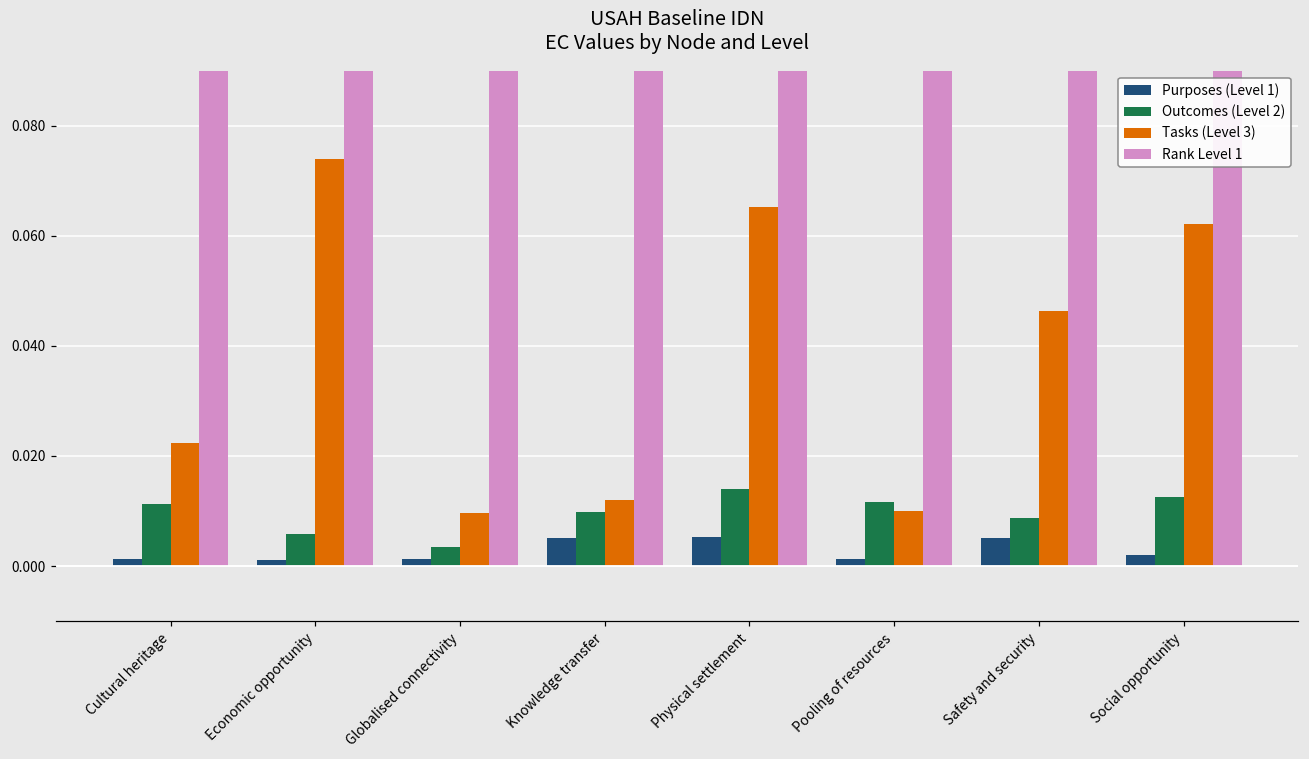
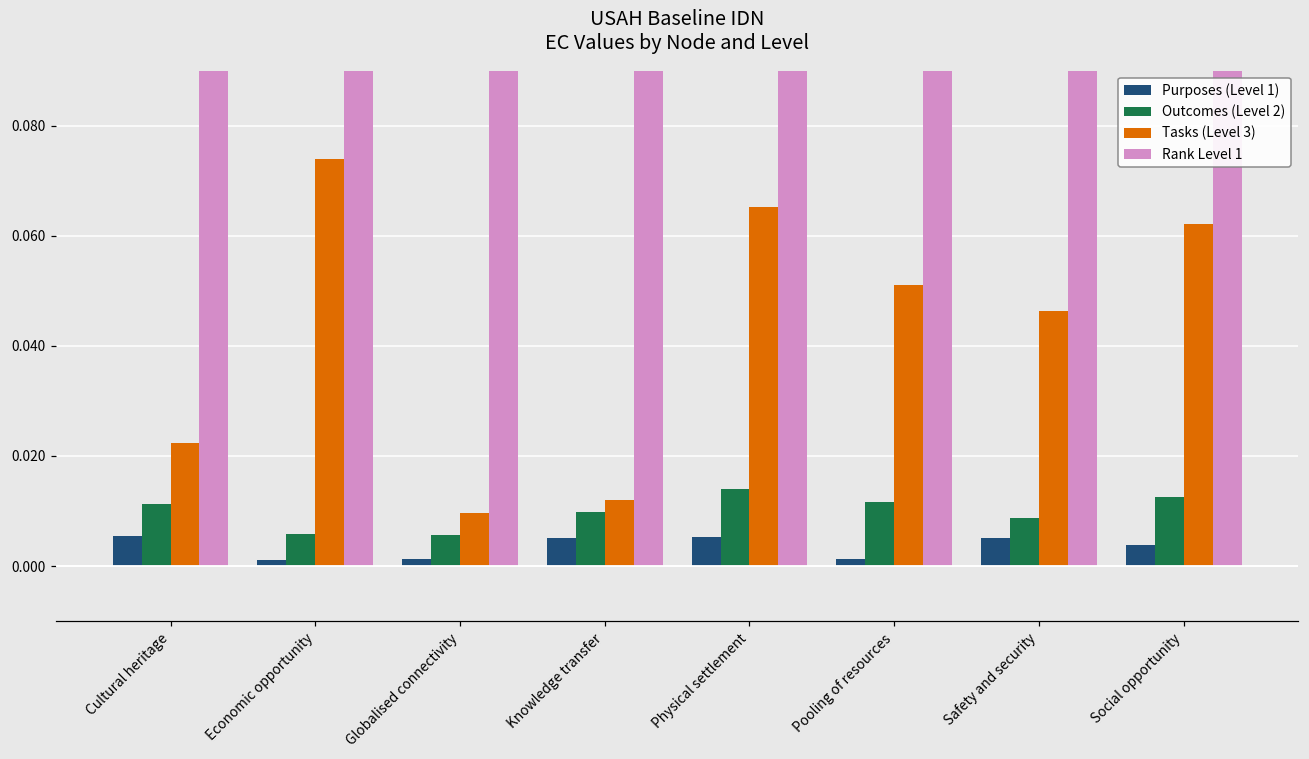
  {
    "Purposes (Level 1)": {
-     "Cultural heritage": 0.001,
+     "Cultural heritage": 0.005,
      "Economic opportunity": 0.001,
      "Globalised connectivity": 0.001,
      "Knowledge transfer": 0.005,
      "Physical settlement": 0.005,
      "Pooling of resources": 0.001,
      "Safety and security": 0.005,
-     "Social opportunity": 0.002
+     "Social opportunity": 0.004
    },
    "Outcomes (Level 2)": {
      "Cultural heritage": 0.011,
      "Economic opportunity": 0.006,
-     "Globalised connectivity": 0.003,
+     "Globalised connectivity": 0.006,
      "Knowledge transfer": 0.010,
      "Physical settlement": 0.014,
      "Pooling of resources": 0.012,
      "Safety and security": 0.009,
      "Social opportunity": 0.013
    },
    "Tasks (Level 3)": {
      "Cultural heritage": 0.022,
      "Economic opportunity": 0.074,
      "Globalised connectivity": 0.010,
      "Knowledge transfer": 0.012,
      "Physical settlement": 0.065,
-     "Pooling of resources": 0.010,
+     "Pooling of resources": 0.051,
      "Safety and security": 0.046,
      "Social opportunity": 0.062
    }
  }
